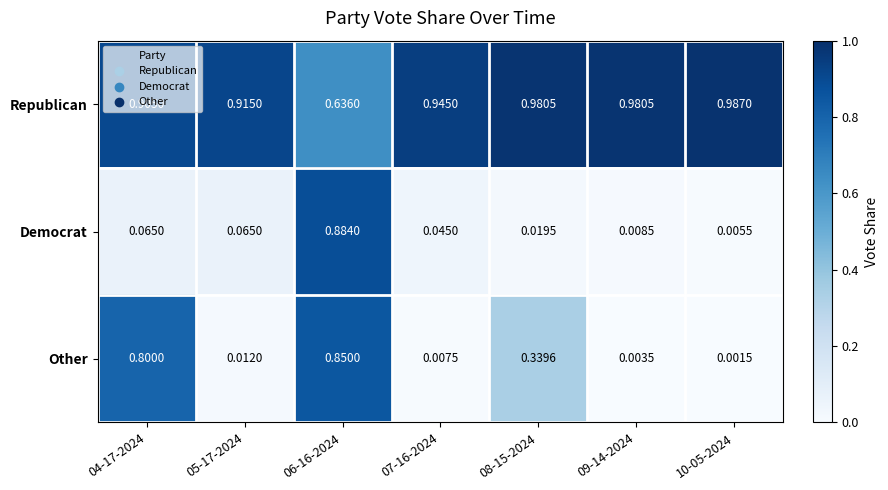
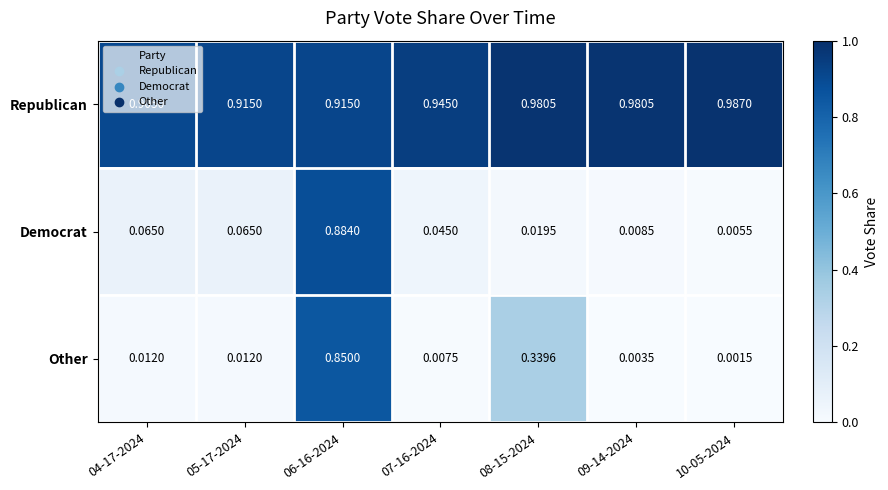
  {
    "Republican": {
      "05-17-2024": 0.9150,
-     "06-16-2024": 0.6360,
+     "06-16-2024": 0.9150,
      "07-16-2024": 0.9450,
      "08-15-2024": 0.9805,
      "09-14-2024": 0.9805,
      "10-05-2024": 0.9870
    },
    "Democrat": {
      "04-17-2024": 0.0650,
      "05-17-2024": 0.0650,
      "06-16-2024": 0.8840,
      "07-16-2024": 0.0450,
      "08-15-2024": 0.0195,
      "09-14-2024": 0.0085,
      "10-05-2024": 0.0055
    },
    "Other": {
-     "04-17-2024": 0.8000,
+     "04-17-2024": 0.0120,
      "05-17-2024": 0.0120,
      "06-16-2024": 0.8500,
      "07-16-2024": 0.0075,
      "08-15-2024": 0.3396,
      "09-14-2024": 0.0035,
      "10-05-2024": 0.0015
    }
  }
